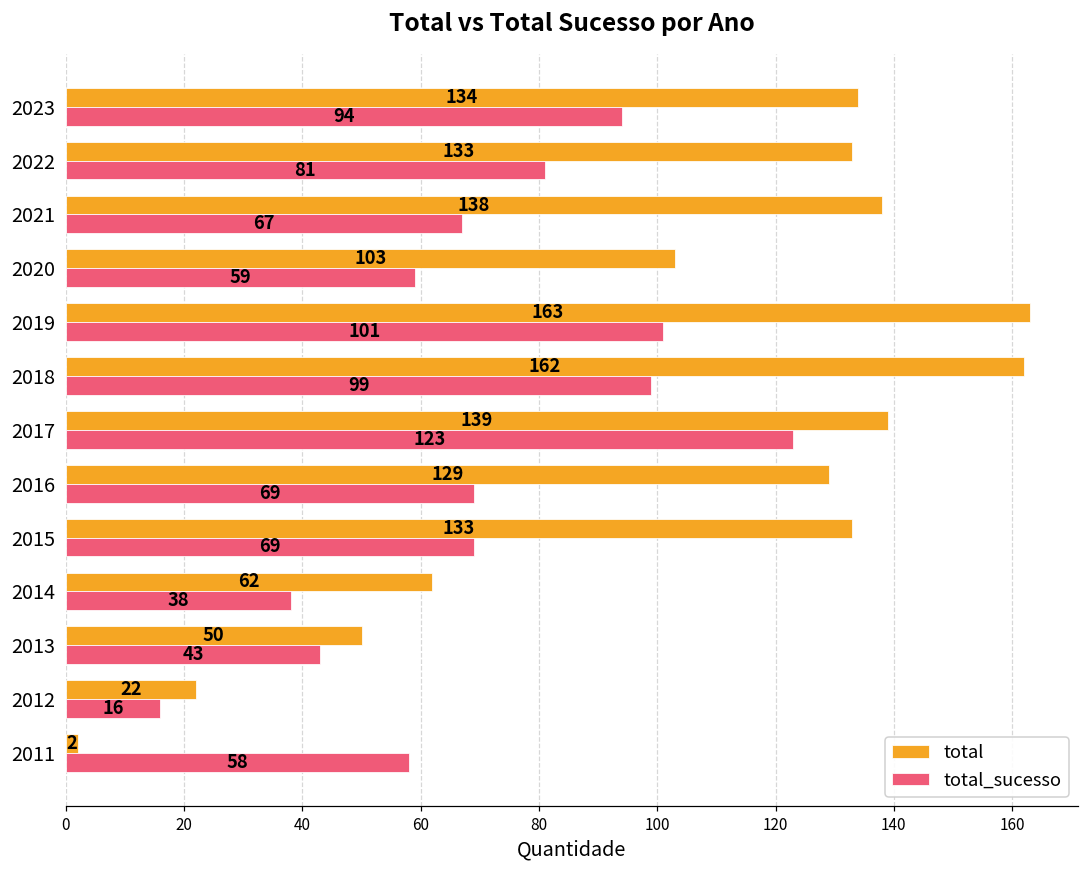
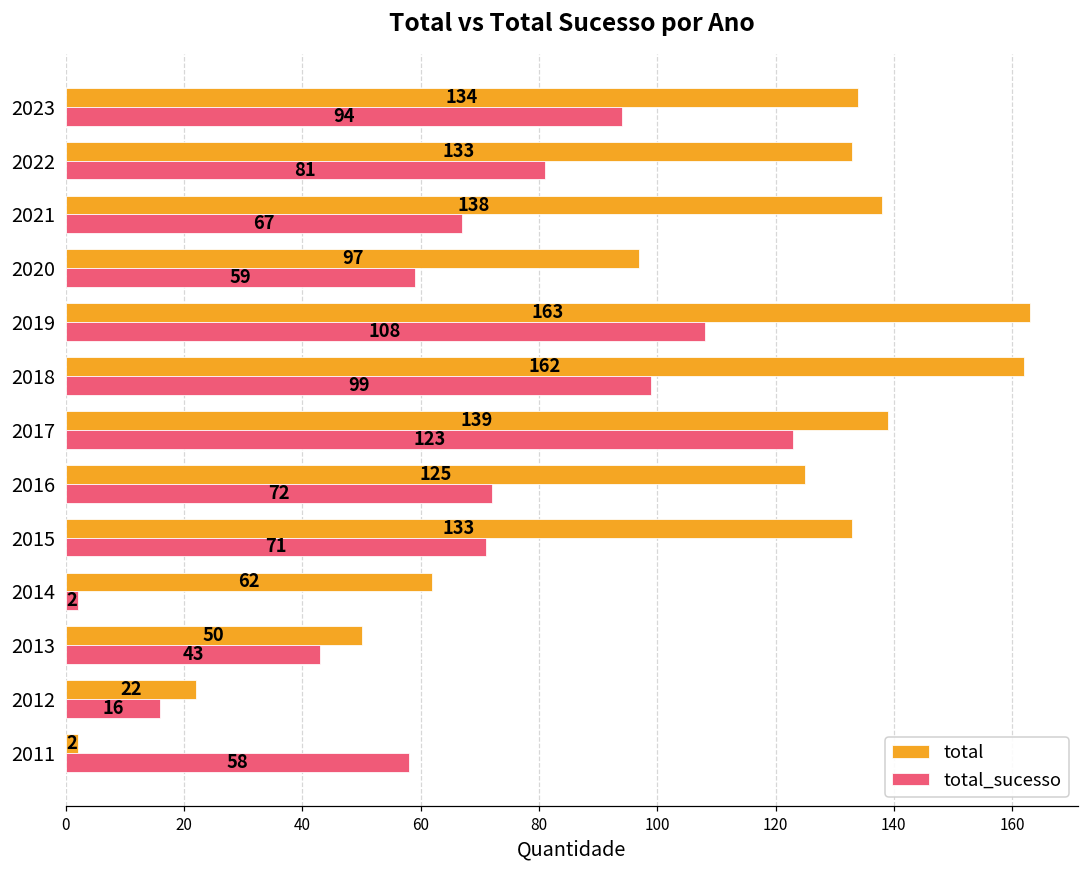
  {
    "total": {
      "2023": 134,
      "2022": 133,
      "2021": 138,
-     "2020": 103,
+     "2020": 97,
      "2019": 163,
      "2018": 162,
      "2017": 139,
-     "2016": 129,
+     "2016": 125,
      "2015": 133,
      "2014": 62,
      "2013": 50,
      "2012": 22,
      "2011": 2
    },
    "total_sucesso": {
      "2023": 94,
      "2022": 81,
      "2021": 67,
      "2020": 59,
-     "2019": 101,
+     "2019": 108,
      "2018": 99,
      "2017": 123,
-     "2016": 69,
-     "2015": 69,
-     "2014": 38,
+     "2016": 72,
+     "2015": 71,
+     "2014": 2,
      "2013": 43,
      "2012": 16,
      "2011": 58
    }
  }
